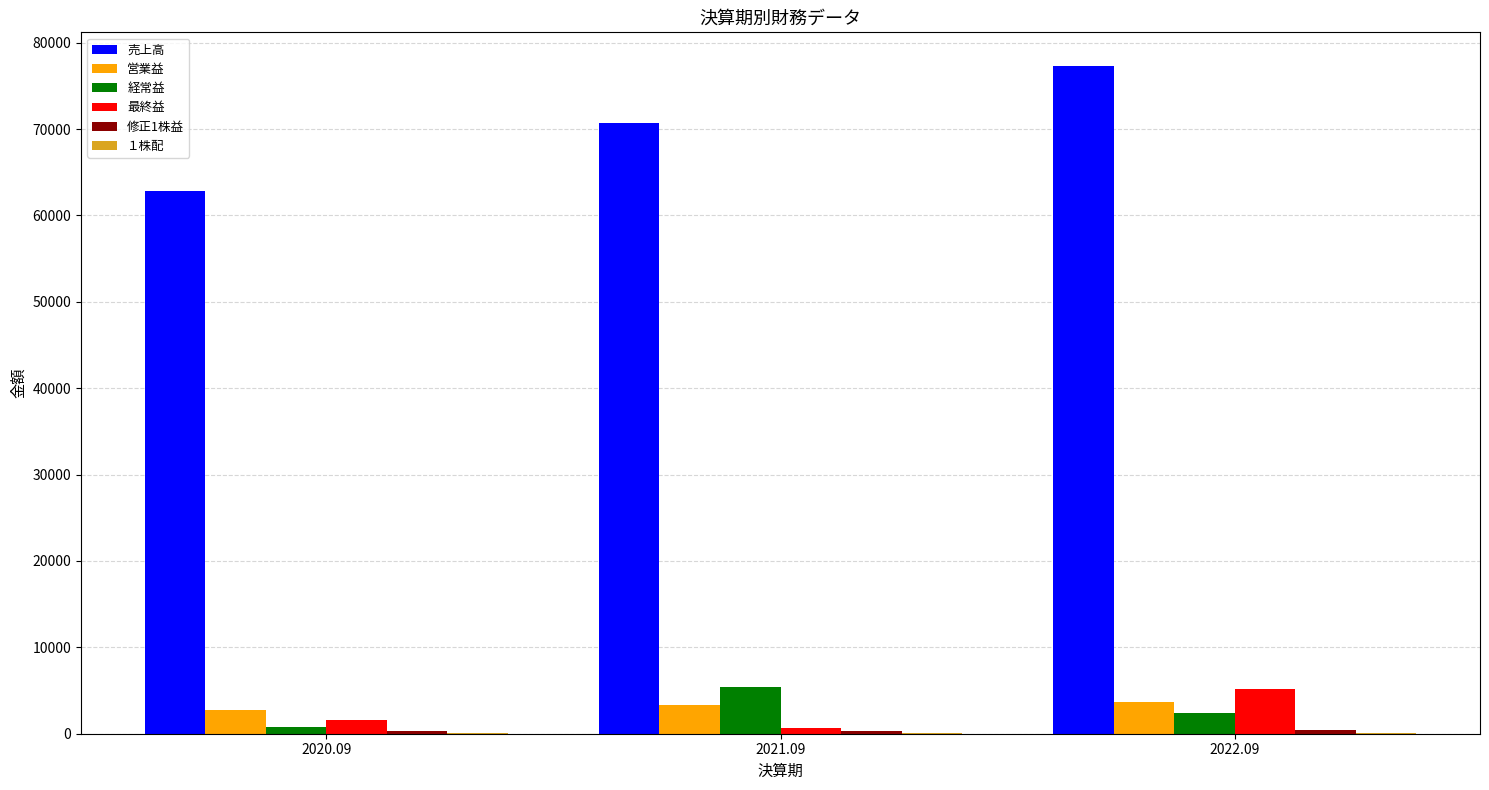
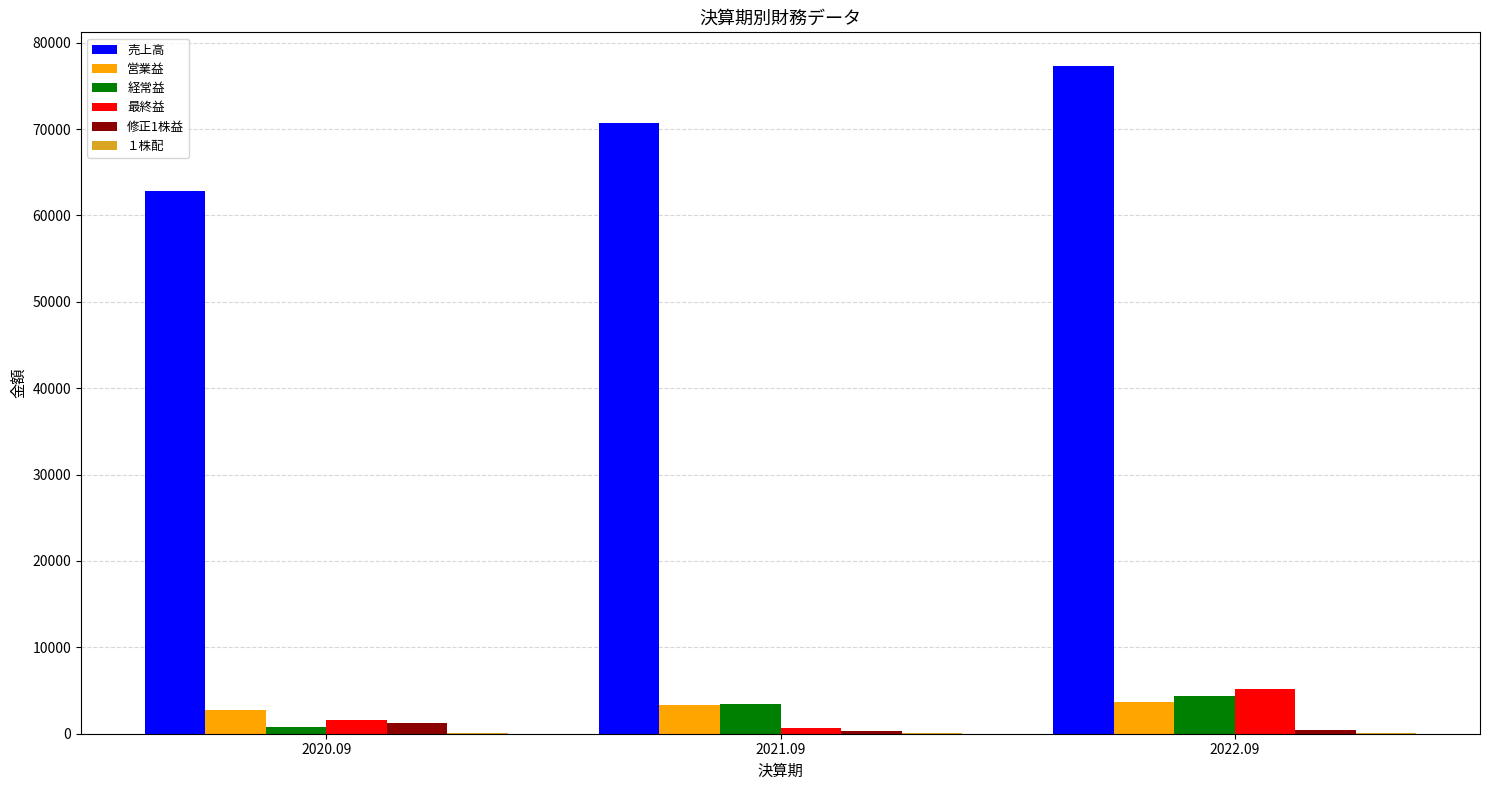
  {
    "売上高": {
      "2020.09": 63000,
      "2021.09": 71000,
      "2022.09": 77000
    },
    "経常益": {
      "2020.09": 1000,
-     "2021.09": 5000,
-     "2022.09": 2000
+     "2021.09": 3000,
+     "2022.09": 4000
    },
    "最終益": {
      "2020.09": 2000,
      "2021.09": 1000,
      "2022.09": 5000
    },
    "修正1株益": {
-     "2020.09": 0,
+     "2020.09": 1000,
      "2021.09": 0,
      "2022.09": 0
    }
  }
